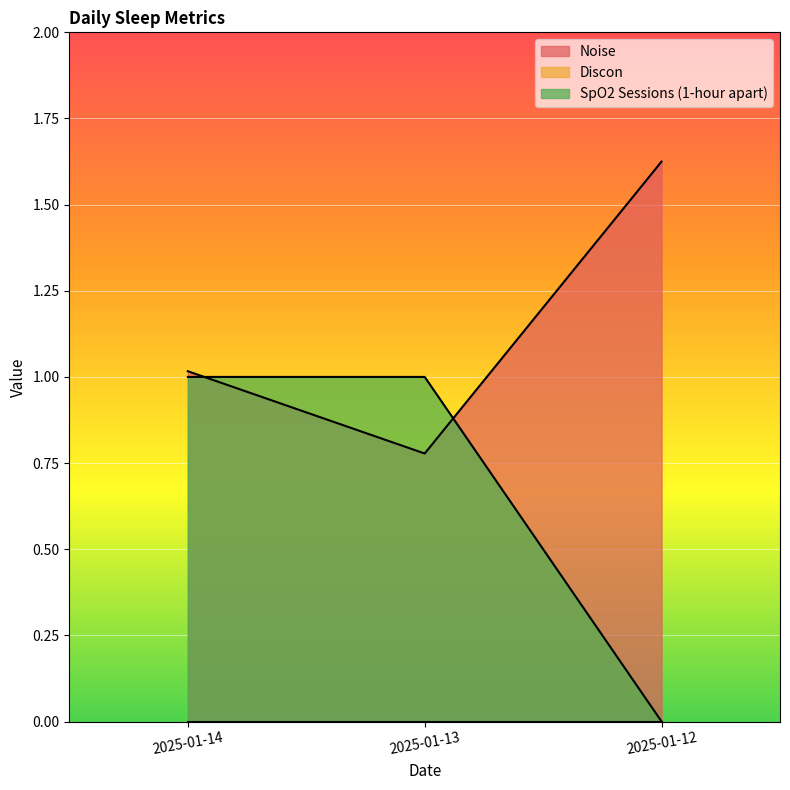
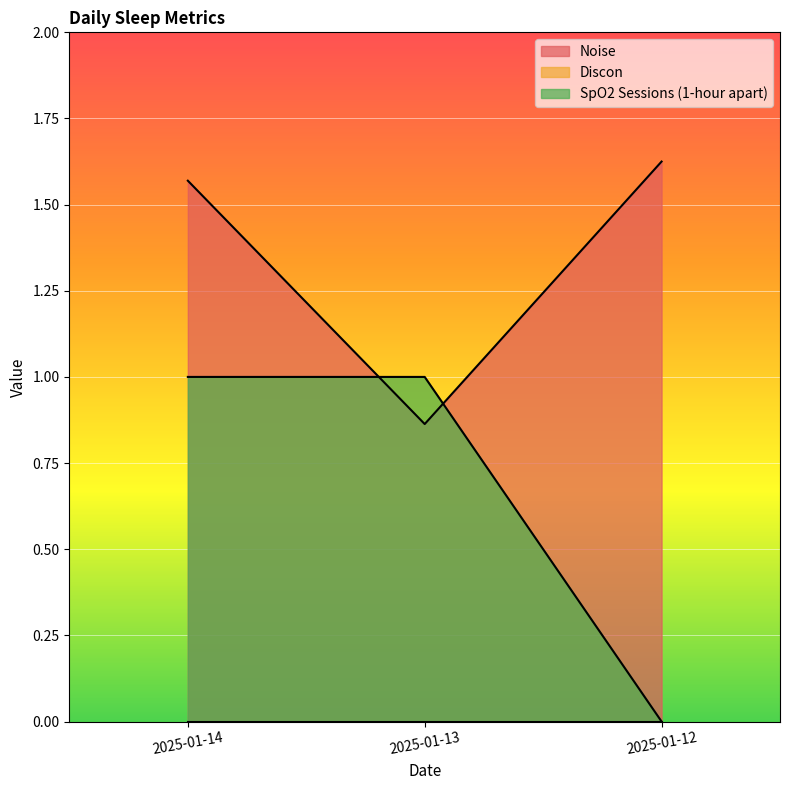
  {
    "Noise": {
-     "2025-01-14": 1.02,
-     "2025-01-13": 0.78,
+     "2025-01-14": 1.57,
+     "2025-01-13": 0.86,
      "2025-01-12": 1.63
    },
    "Discon": {
      "2025-01-14": 0.00,
      "2025-01-13": 0.00
    },
    "SpO2 Sessions (1-hour apart)": {
      "2025-01-14": 1.00,
      "2025-01-13": 1.00
    }
  }
